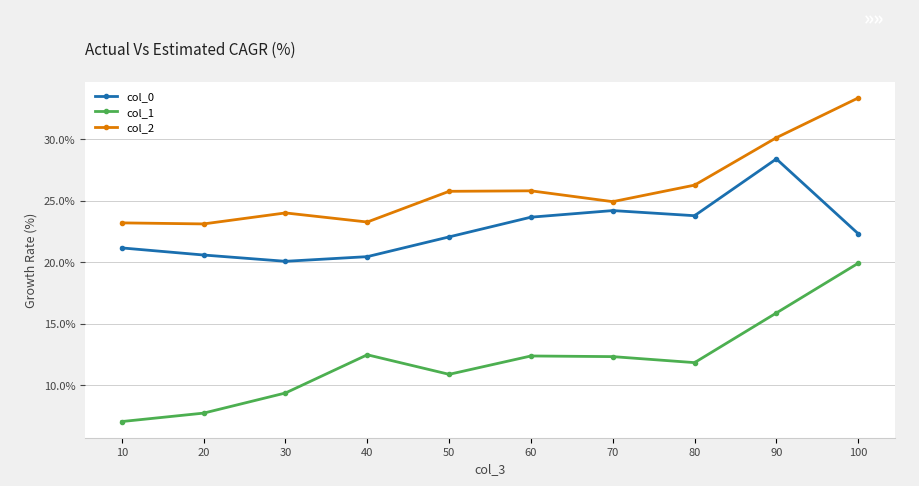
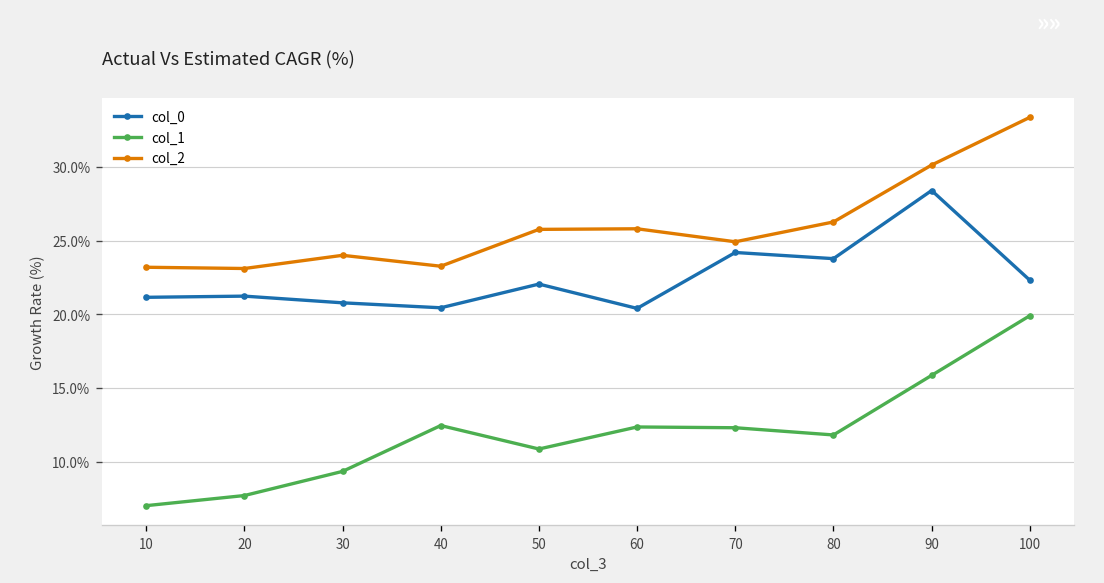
  {
    "col_0": {
      "10": "21.2%",
-     "20": "20.6%",
-     "30": "20.1%",
+     "20": "21.2%",
+     "30": "20.8%",
      "40": "20.4%",
      "50": "22.1%",
-     "60": "23.7%",
+     "60": "20.4%",
      "70": "24.2%",
      "80": "23.8%",
      "90": "28.4%",
      "100": "22.3%"
    },
    "col_1": {
      "10": "7.0%",
      "20": "7.7%",
      "30": "9.4%",
      "40": "12.5%",
      "50": "10.9%",
      "60": "12.4%",
      "70": "12.3%",
      "80": "11.8%",
      "90": "15.9%",
      "100": "19.9%"
    },
    "col_2": {
      "10": "23.2%",
      "20": "23.1%",
      "30": "24.0%",
      "40": "23.3%",
      "50": "25.8%",
      "60": "25.8%",
      "70": "24.9%",
      "80": "26.3%",
      "90": "30.1%",
      "100": "33.4%"
    }
  }
